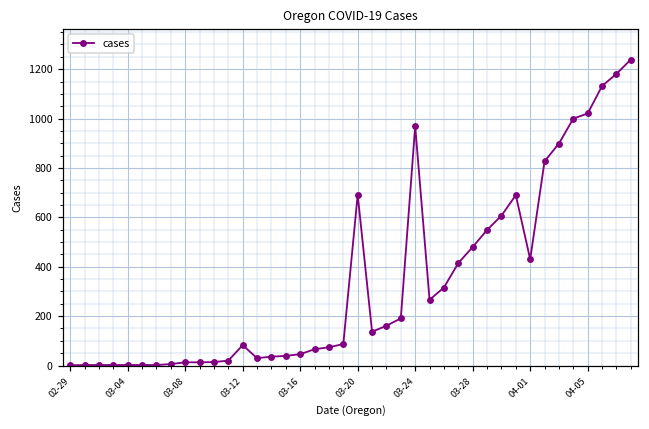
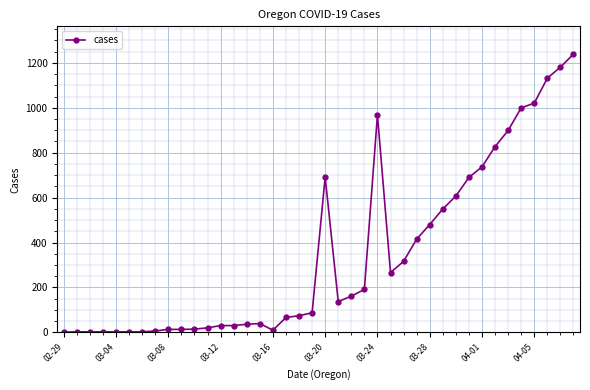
  {
    "02-29": 0,
    "03-04": 0,
    "03-08": 10,
-   "03-12": 80,
-   "03-16": 50,
+   "03-12": 30,
+   "03-16": 10,
    "03-20": 690,
    "03-24": 970,
    "03-28": 480,
-   "04-01": 430,
+   "04-01": 740,
    "04-05": 1020
  }
